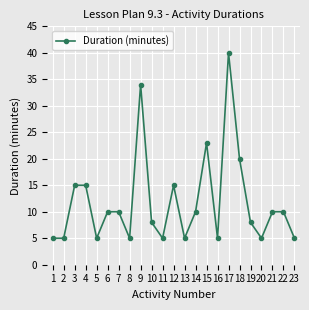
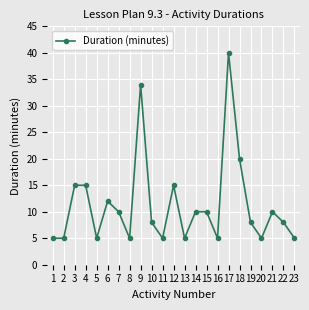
  {
    "1": 5,
    "2": 5,
    "3": 15,
    "4": 15,
    "5": 5,
-   "6": 10,
+   "6": 12,
    "7": 10,
    "8": 5,
    "9": 34,
    "10": 8,
    "11": 5,
    "12": 15,
    "13": 5,
    "14": 10,
-   "15": 23,
+   "15": 10,
    "16": 5,
    "17": 40,
    "18": 20,
    "19": 8,
    "20": 5,
    "21": 10,
-   "22": 10,
+   "22": 8,
    "23": 5
  }
